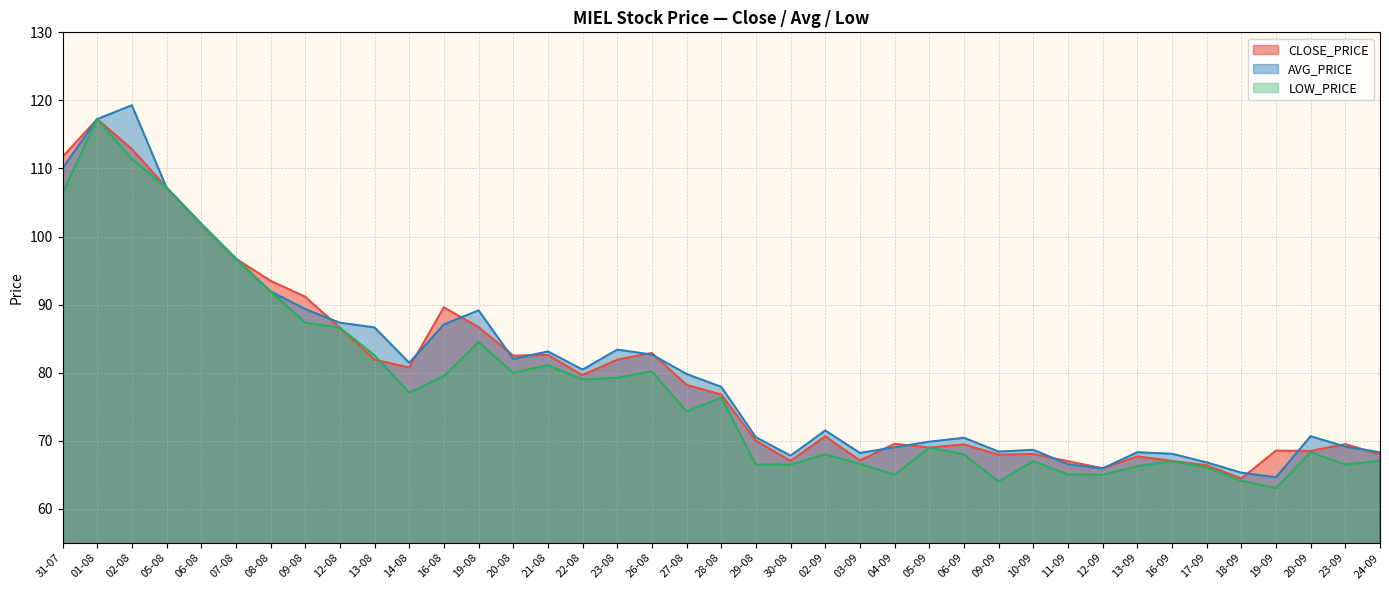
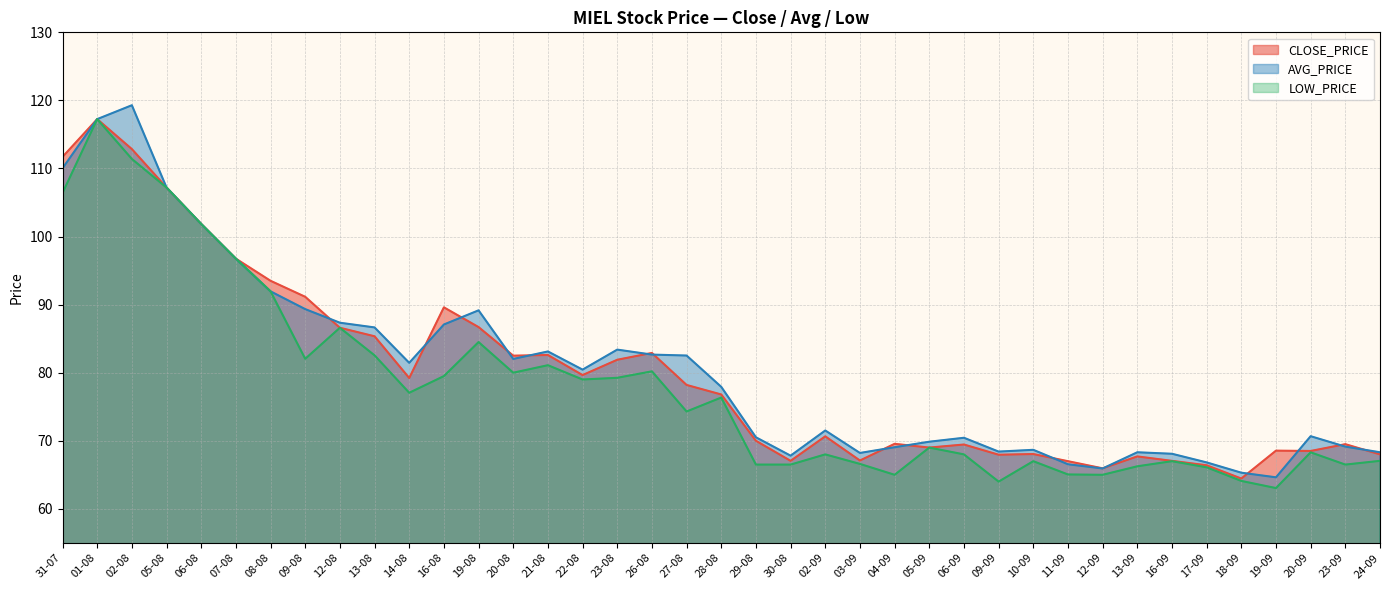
  {
    "CLOSE_PRICE": {
      "31-07": 112,
      "02-08": 113,
      "08-08": 94,
      "09-08": 91,
-     "13-08": 82,
-     "14-08": 81,
+     "13-08": 85,
+     "14-08": 79,
      "16-08": 90,
      "19-08": 87,
      "20-08": 83,
      "21-08": 83,
      "22-08": 80,
      "23-08": 82,
      "27-08": 78,
      "28-08": 77,
      "29-08": 70,
      "30-08": 67,
      "02-09": 71,
      "03-09": 67,
      "04-09": 70,
      "06-09": 69,
      "09-09": 68,
      "10-09": 68,
      "11-09": 67,
      "13-09": 68,
      "19-09": 69
    },
    "AVG_PRICE": {
      "31-07": 110,
      "02-08": 119,
      "09-08": 89,
      "12-08": 87,
      "13-08": 87,
      "14-08": 81,
      "16-08": 87,
      "19-08": 89,
      "20-08": 82,
      "21-08": 83,
      "22-08": 80,
      "23-08": 83,
-     "27-08": 80,
+     "27-08": 83,
      "28-08": 78,
      "29-08": 71,
      "30-08": 68,
      "02-09": 72,
      "03-09": 68,
      "04-09": 69,
      "05-09": 70,
      "06-09": 70,
      "09-09": 68,
      "10-09": 69,
      "11-09": 67,
      "13-09": 68,
      "16-09": 68,
      "17-09": 67,
      "18-09": 65,
      "19-09": 65,
      "20-09": 71
    },
    "LOW_PRICE": {
      "31-07": 106,
      "02-08": 111,
-     "09-08": 87,
+     "09-08": 82,
      "13-08": 83,
      "14-08": 77,
      "16-08": 80,
      "19-08": 85,
      "20-08": 80,
      "21-08": 81,
      "22-08": 79,
      "23-08": 79,
      "26-08": 80,
      "27-08": 74,
      "28-08": 76,
      "29-08": 67,
      "30-08": 67,
      "02-09": 68,
      "03-09": 67,
      "04-09": 65,
      "06-09": 68,
      "09-09": 64,
      "10-09": 67,
      "11-09": 65,
      "12-09": 65,
      "13-09": 66,
      "19-09": 63,
      "23-09": 67,
      "24-09": 67
    }
  }
